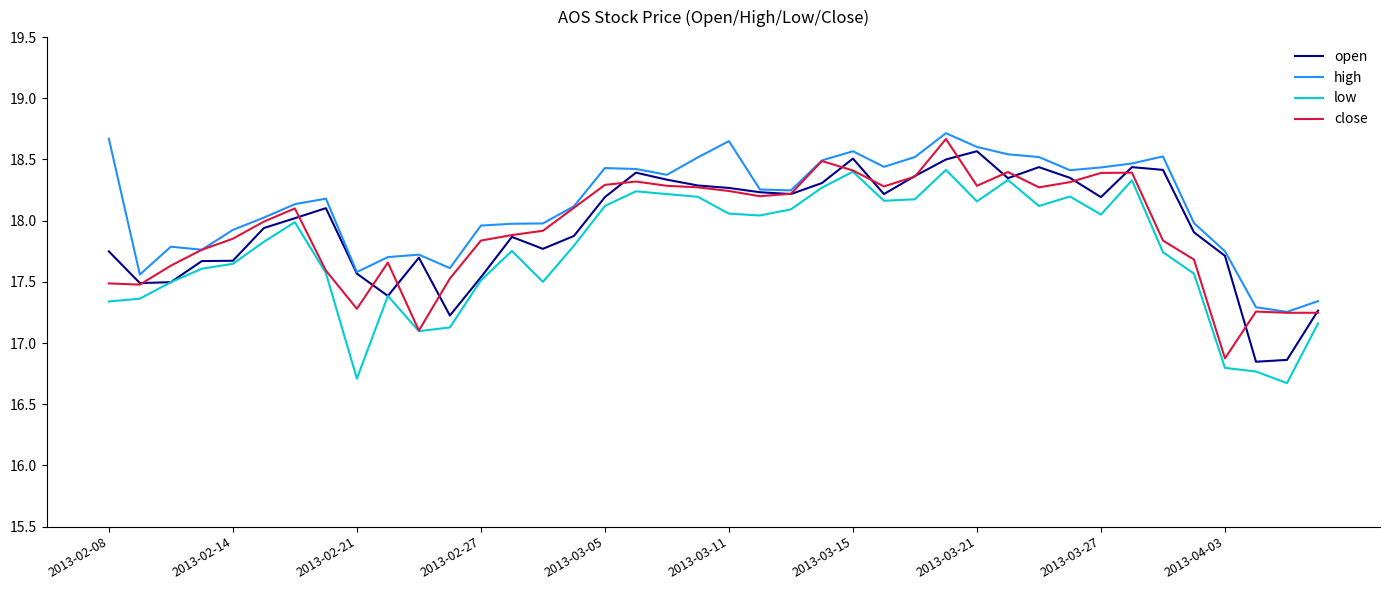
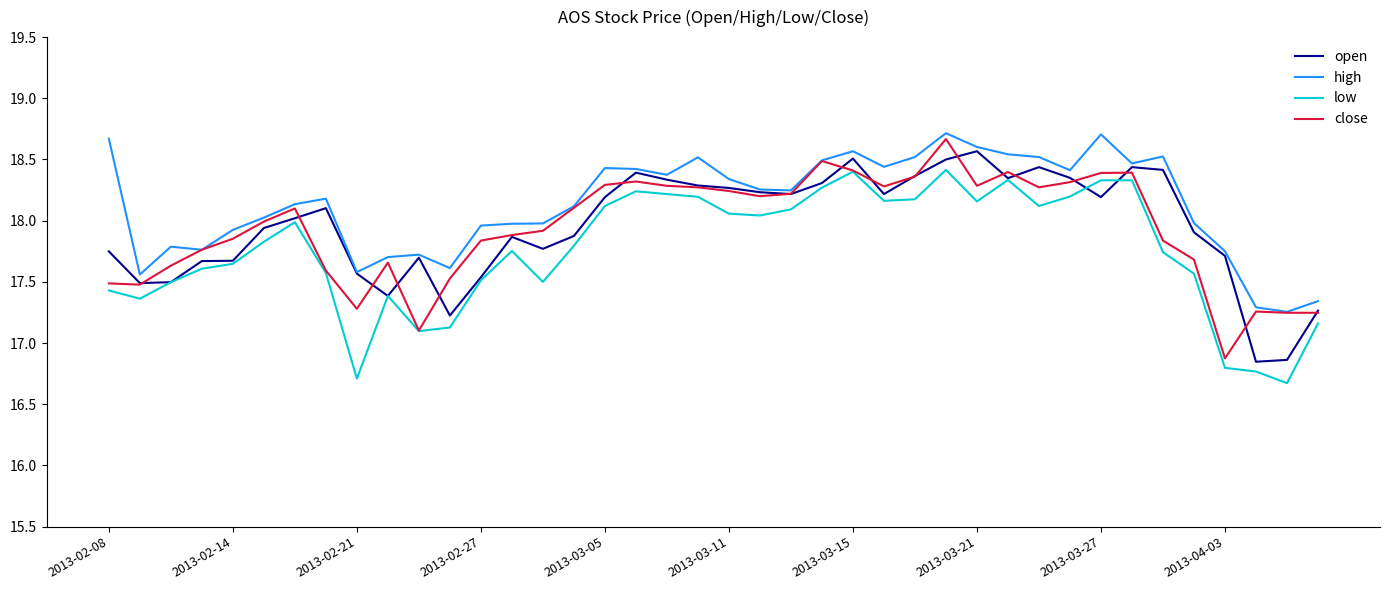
  {
    "open": {
      "2013-02-08": 17.75,
      "2013-02-14": 17.67,
      "2013-02-27": 17.54,
      "2013-03-05": 18.19,
      "2013-03-11": 18.27,
      "2013-03-15": 18.51,
      "2013-03-21": 18.57,
      "2013-03-27": 18.19,
      "2013-04-03": 17.71
    },
    "high": {
      "2013-02-08": 18.67,
      "2013-02-14": 17.92,
      "2013-02-27": 17.96,
      "2013-03-05": 18.43,
-     "2013-03-11": 18.65,
+     "2013-03-11": 18.34,
      "2013-03-15": 18.57,
      "2013-03-21": 18.60,
-     "2013-03-27": 18.44,
+     "2013-03-27": 18.71,
      "2013-04-03": 17.75
    },
    "low": {
-     "2013-02-08": 17.34,
+     "2013-02-08": 17.43,
      "2013-02-14": 17.65,
      "2013-02-21": 16.71,
      "2013-02-27": 17.51,
      "2013-03-05": 18.12,
      "2013-03-11": 18.06,
      "2013-03-21": 18.16,
-     "2013-03-27": 18.05,
+     "2013-03-27": 18.33,
      "2013-04-03": 16.80
    },
    "close": {
      "2013-02-08": 17.49,
      "2013-02-14": 17.85,
      "2013-02-21": 17.28,
      "2013-02-27": 17.84,
      "2013-03-05": 18.29,
      "2013-03-11": 18.24,
      "2013-03-21": 18.29,
      "2013-03-27": 18.39,
      "2013-04-03": 16.88
    }
  }
